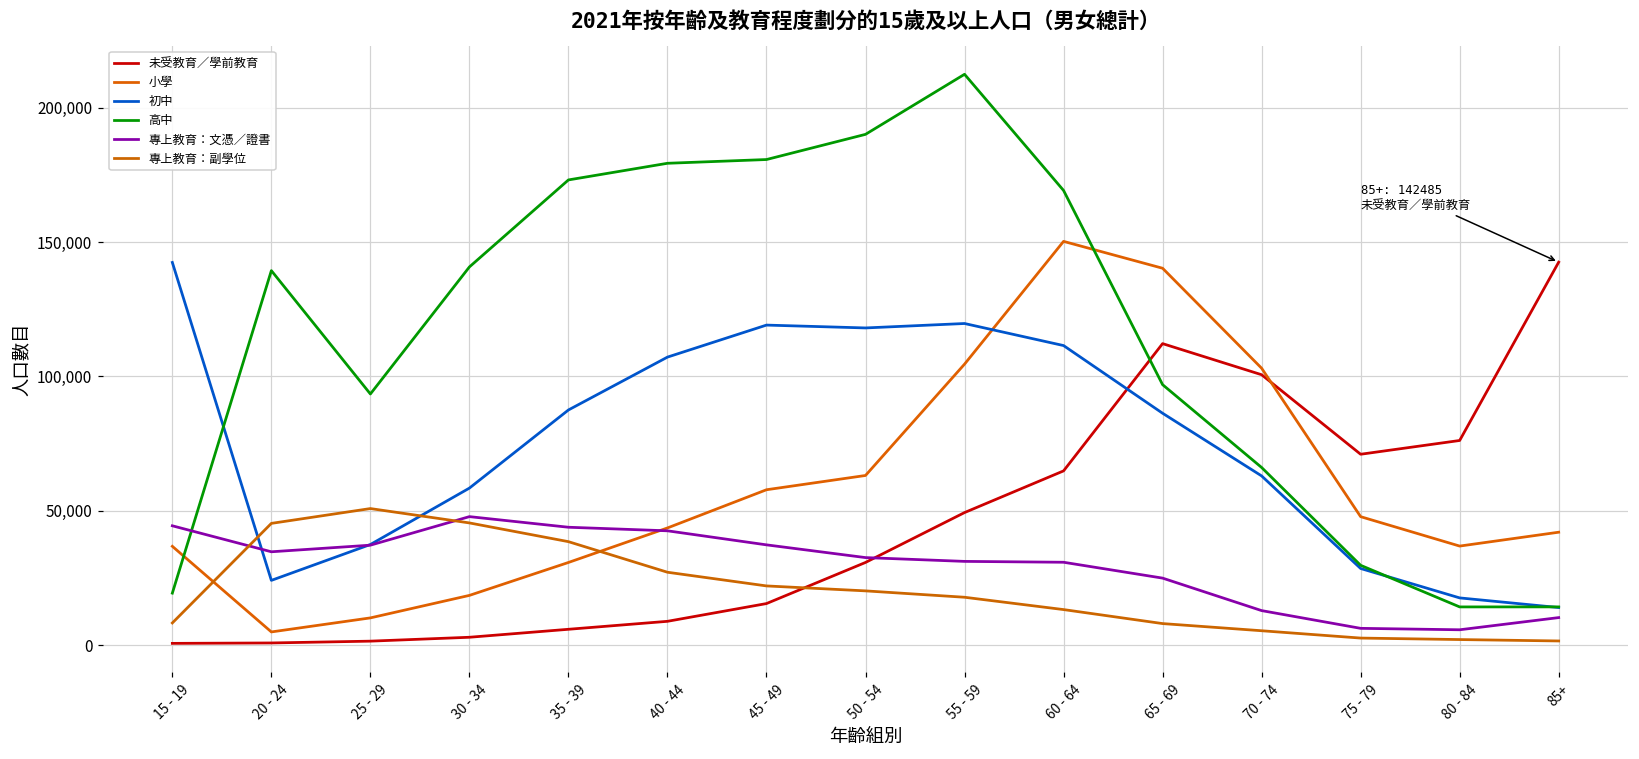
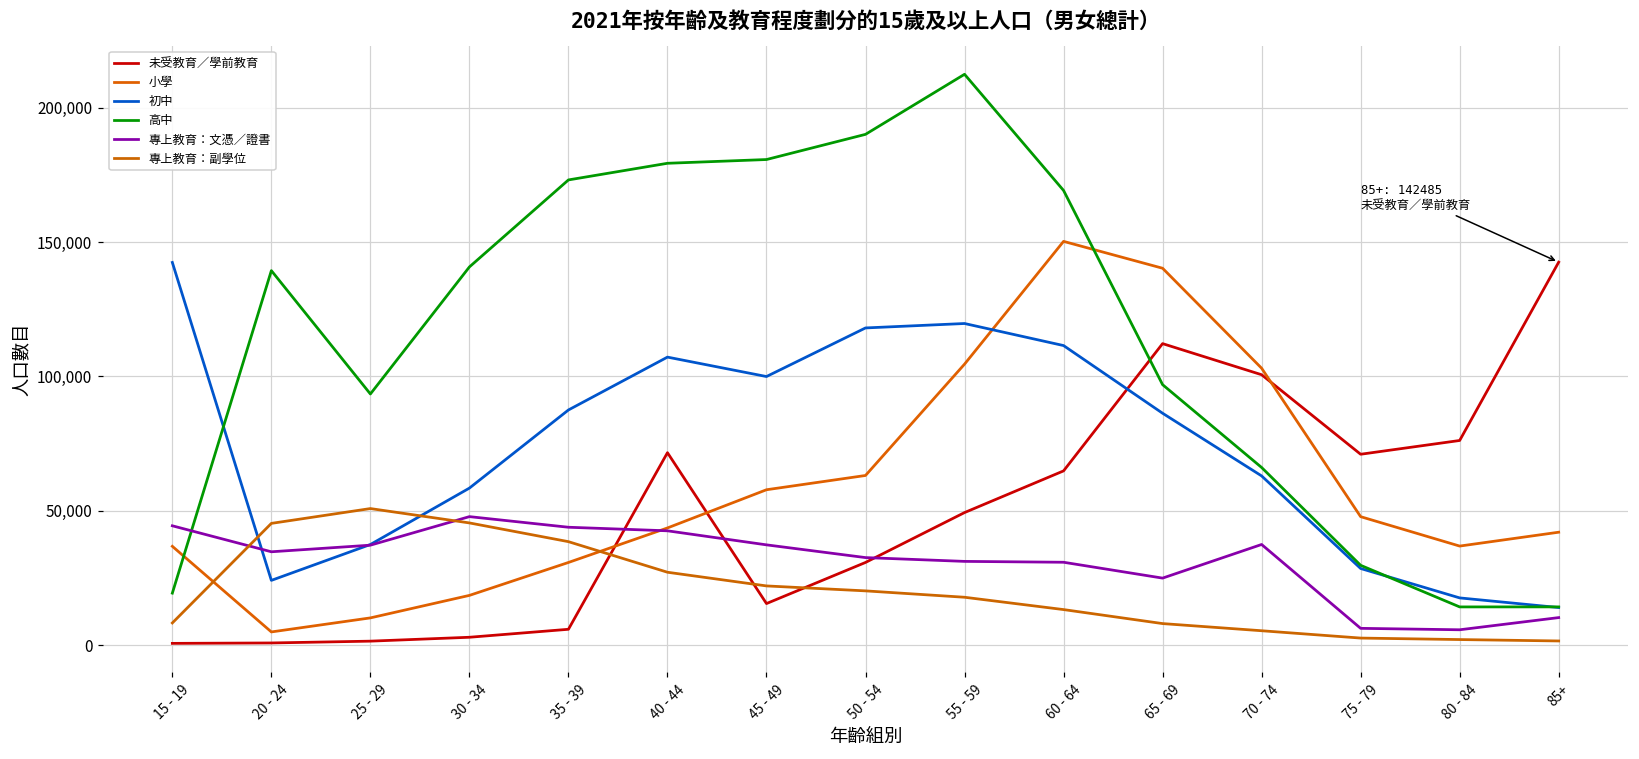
  {
    "未受教育／學前教育": {
      "15 - 19": "1,000",
      "20 - 24": "1,000",
      "25 - 29": "1,000",
      "30 - 34": "3,000",
      "35 - 39": "6,000",
-     "40 - 44": "9,000",
+     "40 - 44": "72,000",
      "45 - 49": "15,000",
      "50 - 54": "31,000",
      "55 - 59": "49,000",
      "60 - 64": "65,000",
      "65 - 69": "112,000",
      "70 - 74": "101,000",
      "75 - 79": "71,000",
      "80 - 84": "76,000"
    },
    "初中": {
      "15 - 19": "142,000",
      "20 - 24": "24,000",
      "30 - 34": "58,000",
      "35 - 39": "87,000",
      "40 - 44": "107,000",
-     "45 - 49": "119,000",
+     "45 - 49": "100,000",
      "50 - 54": "118,000",
      "55 - 59": "120,000",
      "60 - 64": "111,000",
      "65 - 69": "86,000",
      "70 - 74": "63,000",
      "75 - 79": "29,000",
      "80 - 84": "18,000"
    },
    "高中": {
      "15 - 19": "19,000",
      "20 - 24": "139,000",
      "25 - 29": "93,000",
      "30 - 34": "141,000",
      "35 - 39": "173,000",
      "40 - 44": "179,000",
      "45 - 49": "181,000",
      "50 - 54": "190,000",
      "55 - 59": "212,000",
      "60 - 64": "169,000",
      "65 - 69": "97,000",
      "70 - 74": "66,000",
      "75 - 79": "30,000",
      "80 - 84": "14,000"
    },
    "專上教育：文憑／證書": {
      "15 - 19": "44,000",
      "20 - 24": "35,000",
      "30 - 34": "48,000",
      "35 - 39": "44,000",
      "40 - 44": "43,000",
      "45 - 49": "37,000",
      "50 - 54": "33,000",
      "55 - 59": "31,000",
      "60 - 64": "31,000",
      "65 - 69": "25,000",
-     "70 - 74": "13,000",
+     "70 - 74": "37,000",
      "75 - 79": "6,000",
      "80 - 84": "6,000",
      "85+": "10,000"
    }
  }
